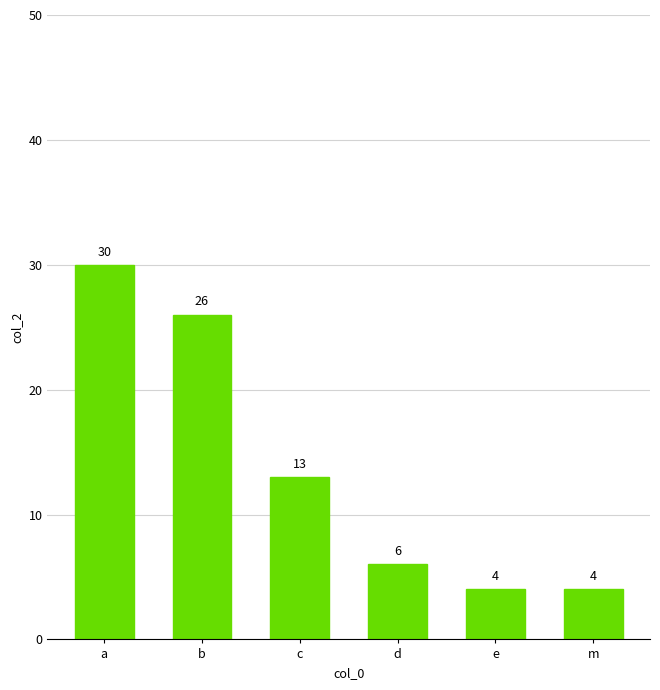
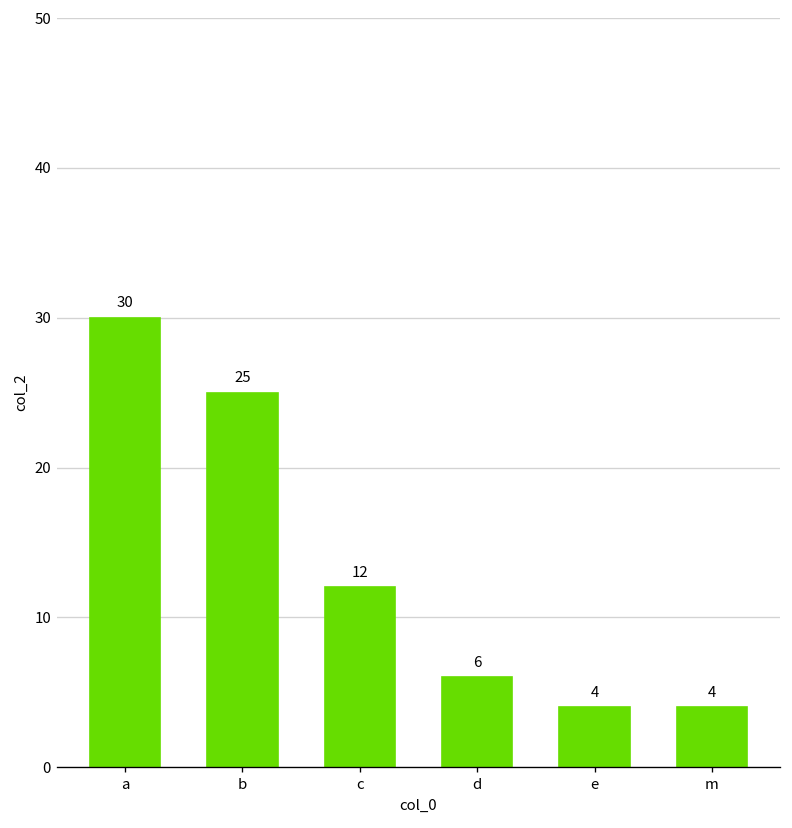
  {
    "a": 30,
-   "b": 26,
-   "c": 13,
+   "b": 25,
+   "c": 12,
    "d": 6,
    "e": 4,
    "m": 4
  }
